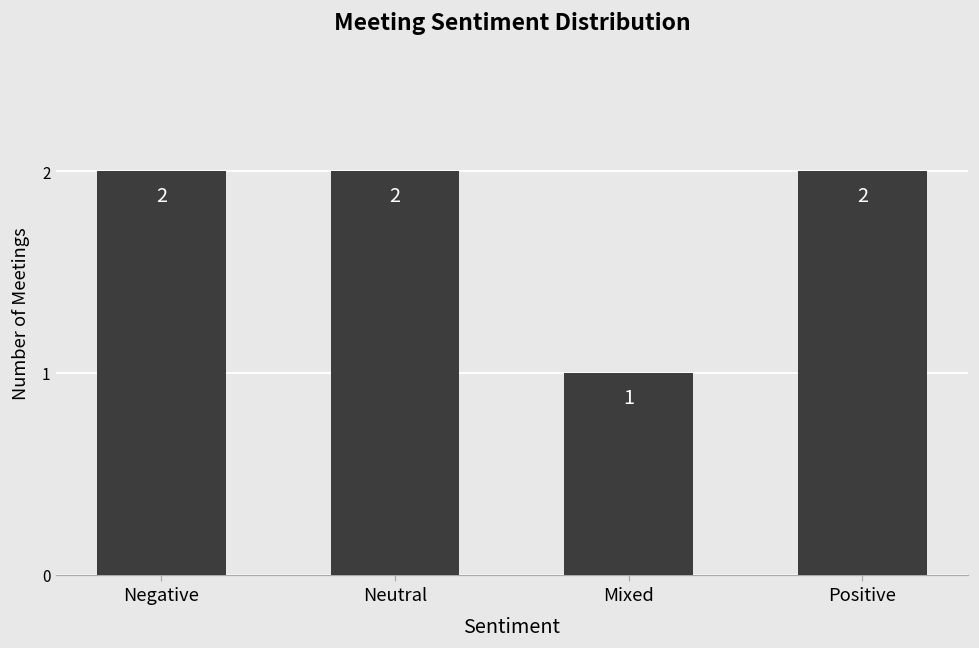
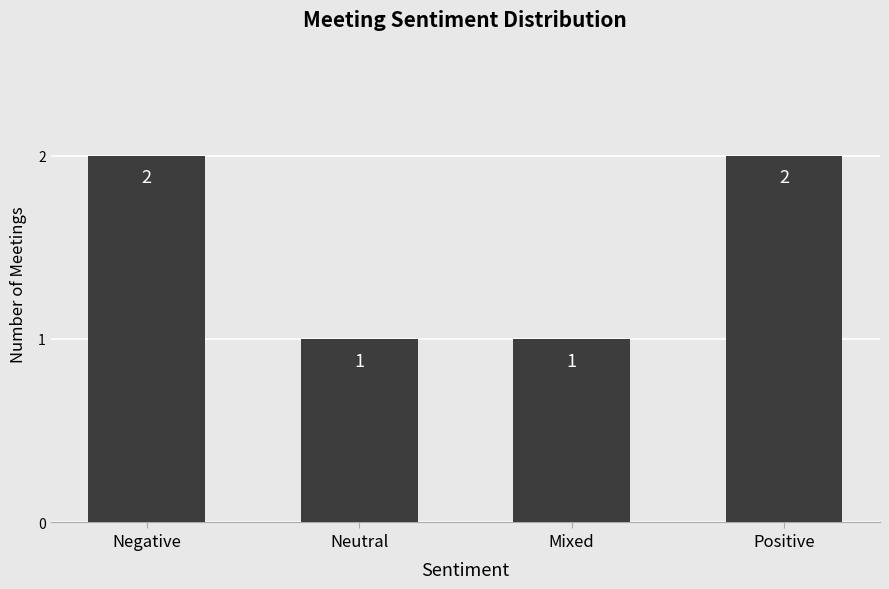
  {
    "Negative": 2,
-   "Neutral": 2,
+   "Neutral": 1,
    "Mixed": 1,
    "Positive": 2
  }
